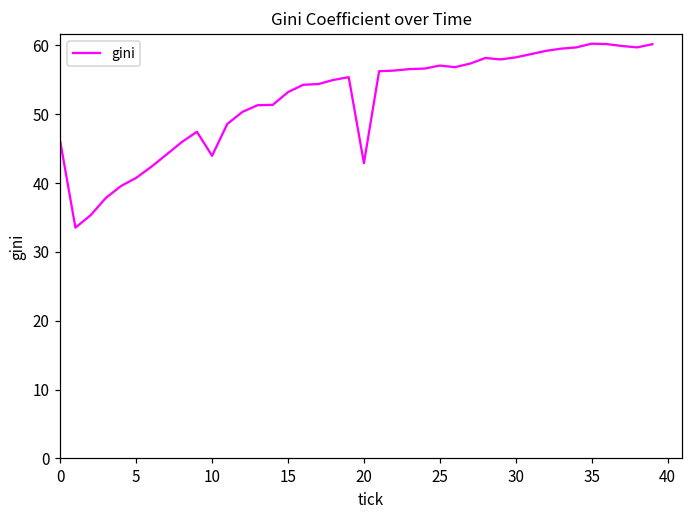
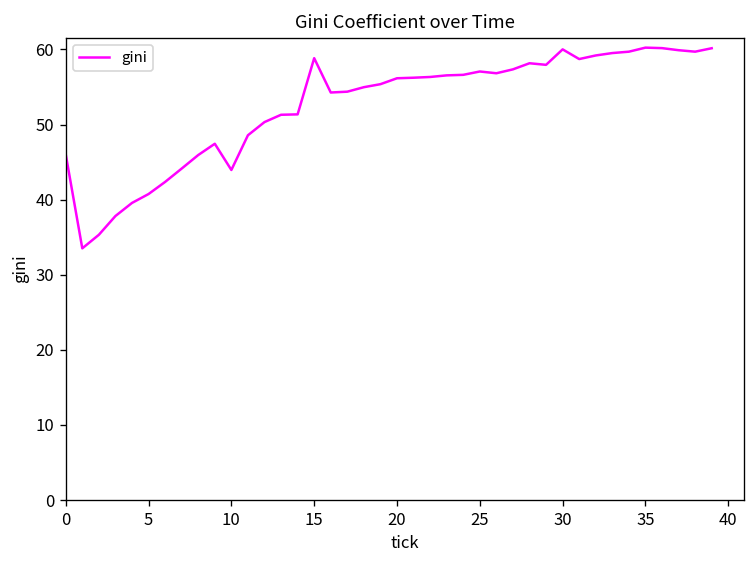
  {
    "0": 46,
    "5": 41,
    "10": 44,
-   "15": 53,
-   "20": 43,
+   "15": 59,
+   "20": 56,
    "25": 57,
-   "30": 58,
+   "30": 60,
    "35": 60
  }
